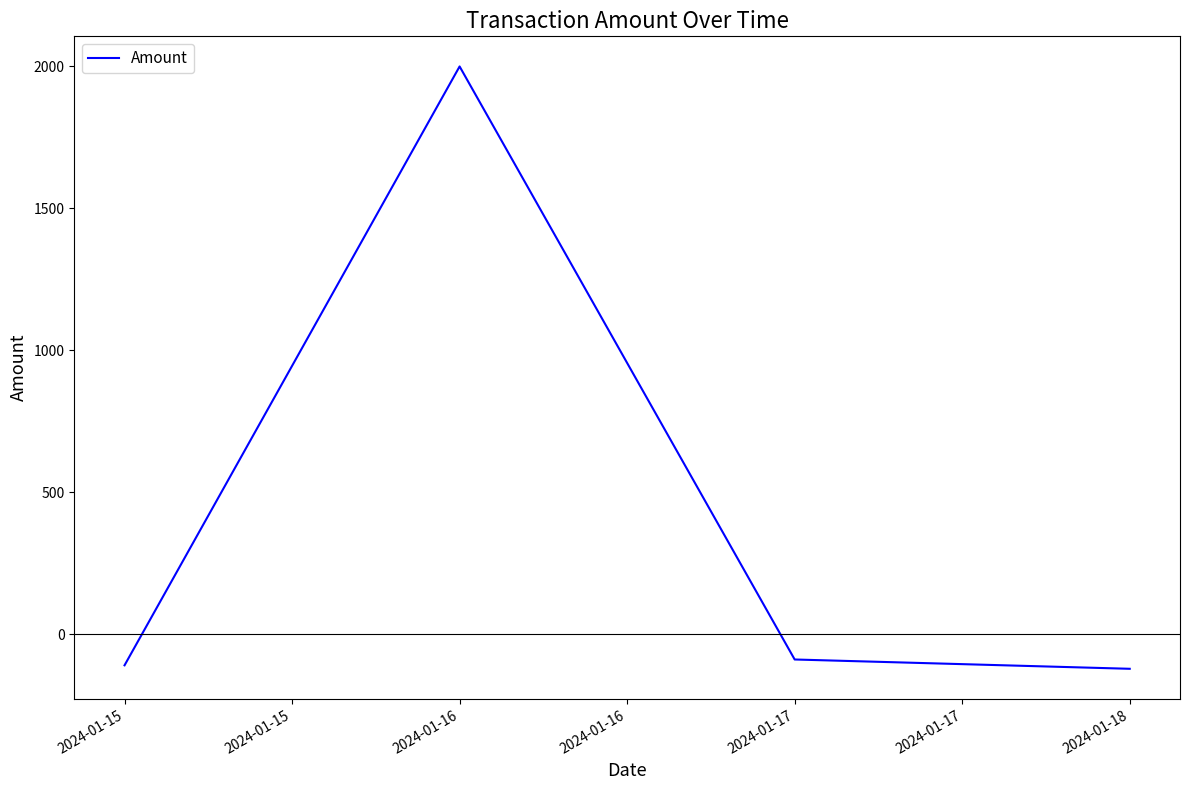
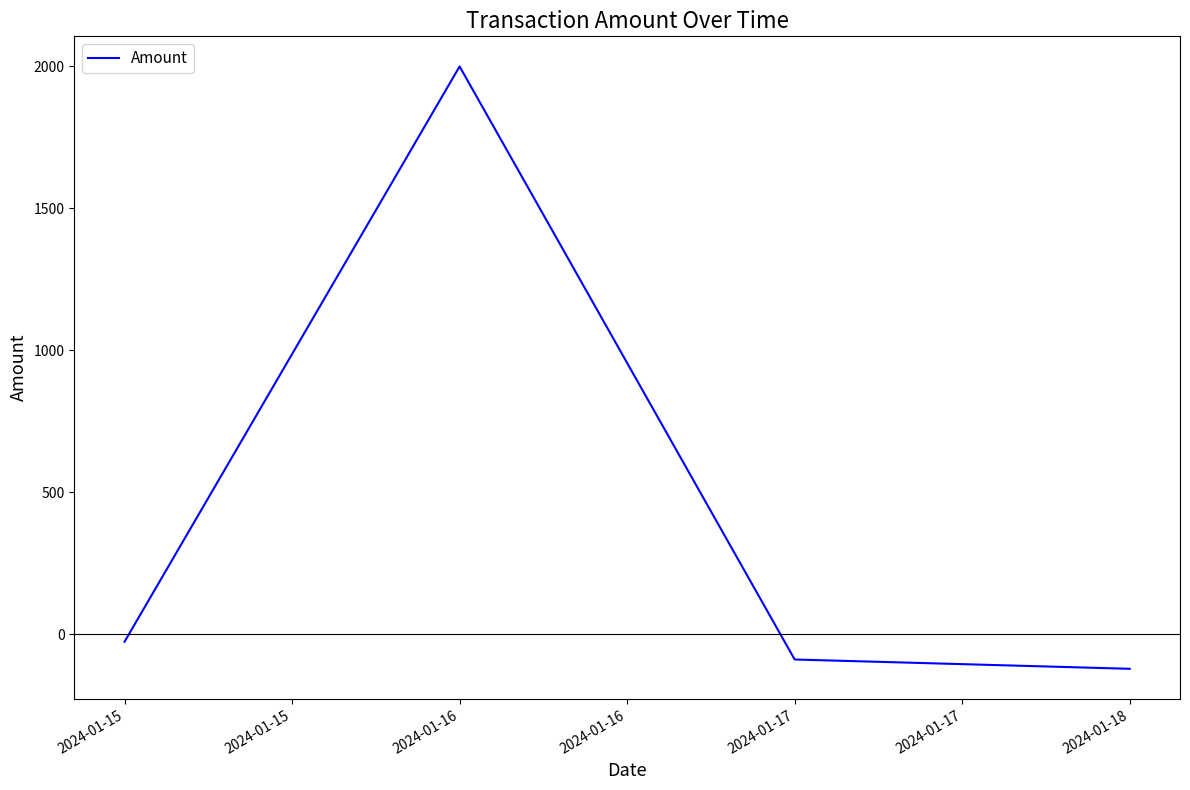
  {
-   "2024-01-15": -110,
+   "2024-01-15": -30,
    "2024-01-16": 2000,
    "2024-01-17": -90,
    "2024-01-18": -120
  }
